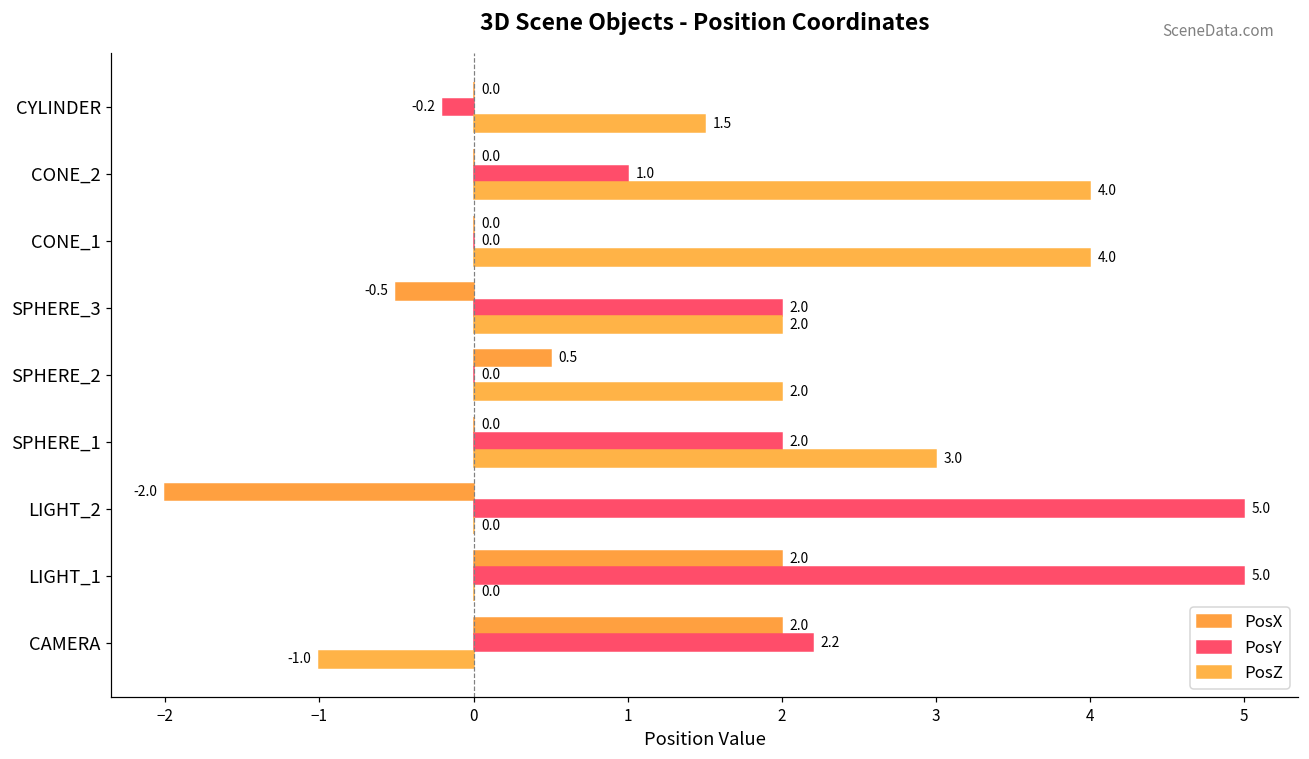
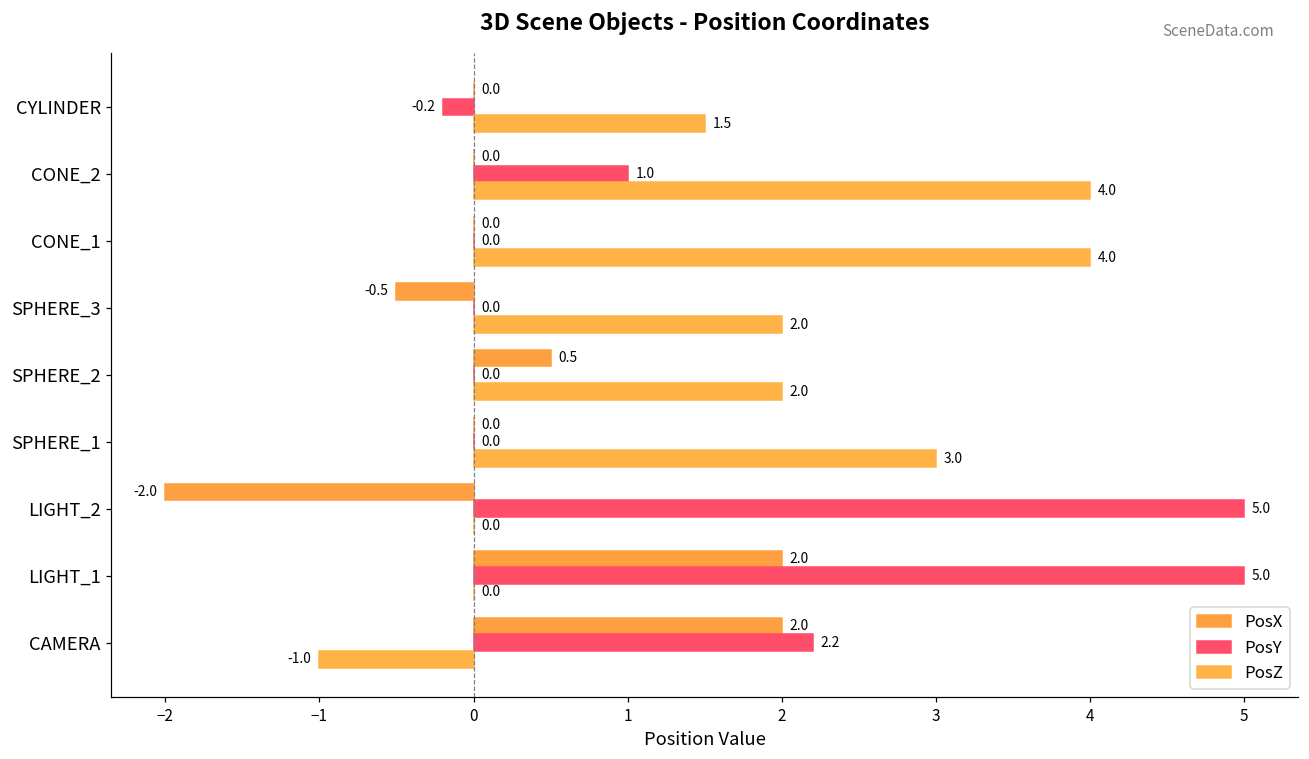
  {
    "PosY": {
      "CYLINDER": -0.2,
      "CONE_2": 1.0,
      "CONE_1": 0.0,
-     "SPHERE_3": 2.0,
+     "SPHERE_3": 0.0,
      "SPHERE_2": 0.0,
-     "SPHERE_1": 2.0,
+     "SPHERE_1": 0.0,
      "LIGHT_2": 5.0,
      "LIGHT_1": 5.0,
      "CAMERA": 2.2
    }
  }
